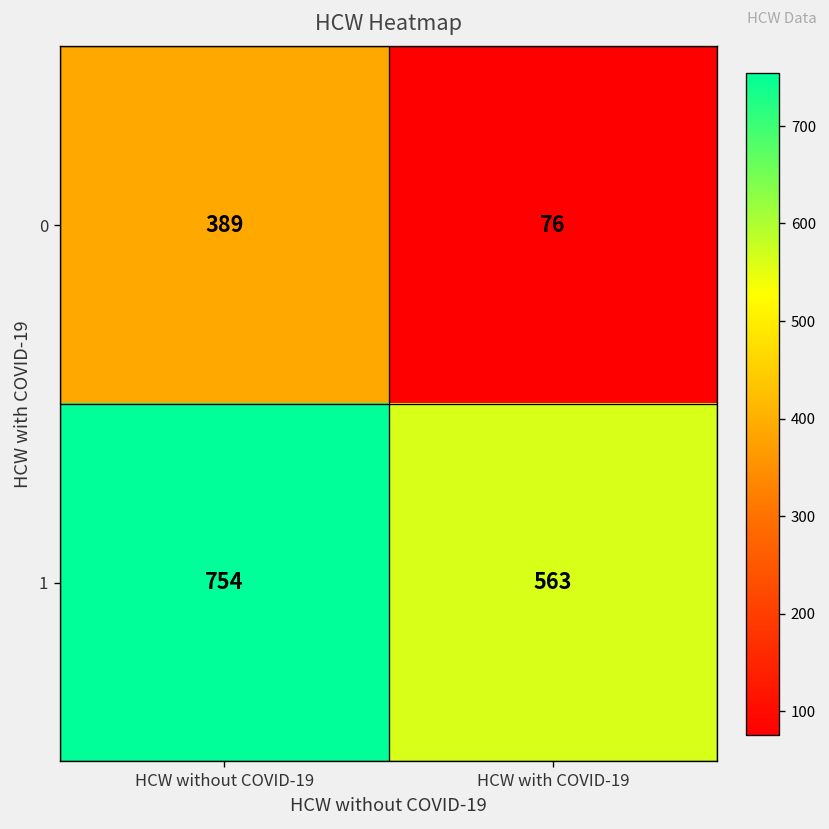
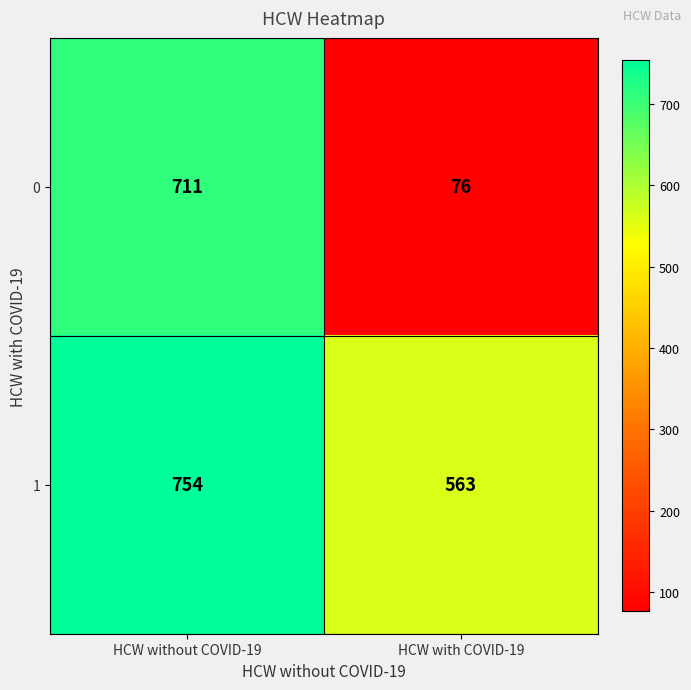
  {
    "0": {
-     "HCW without COVID-19": 389,
+     "HCW without COVID-19": 711,
      "HCW with COVID-19": 76
    },
    "1": {
      "HCW without COVID-19": 754,
      "HCW with COVID-19": 563
    }
  }
